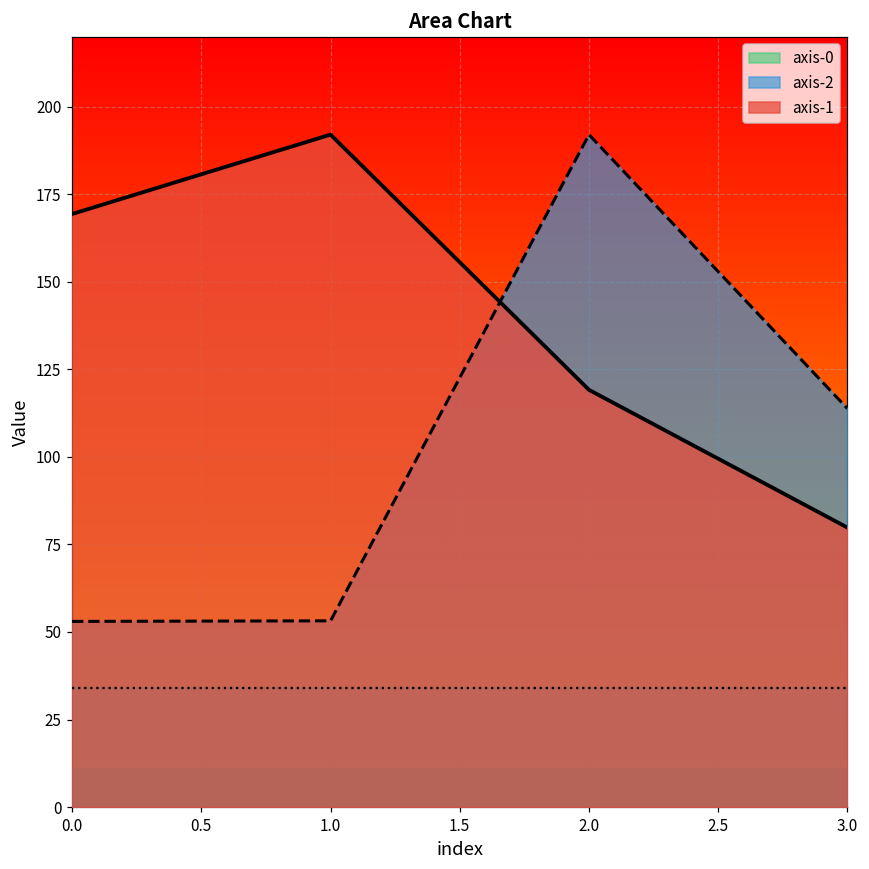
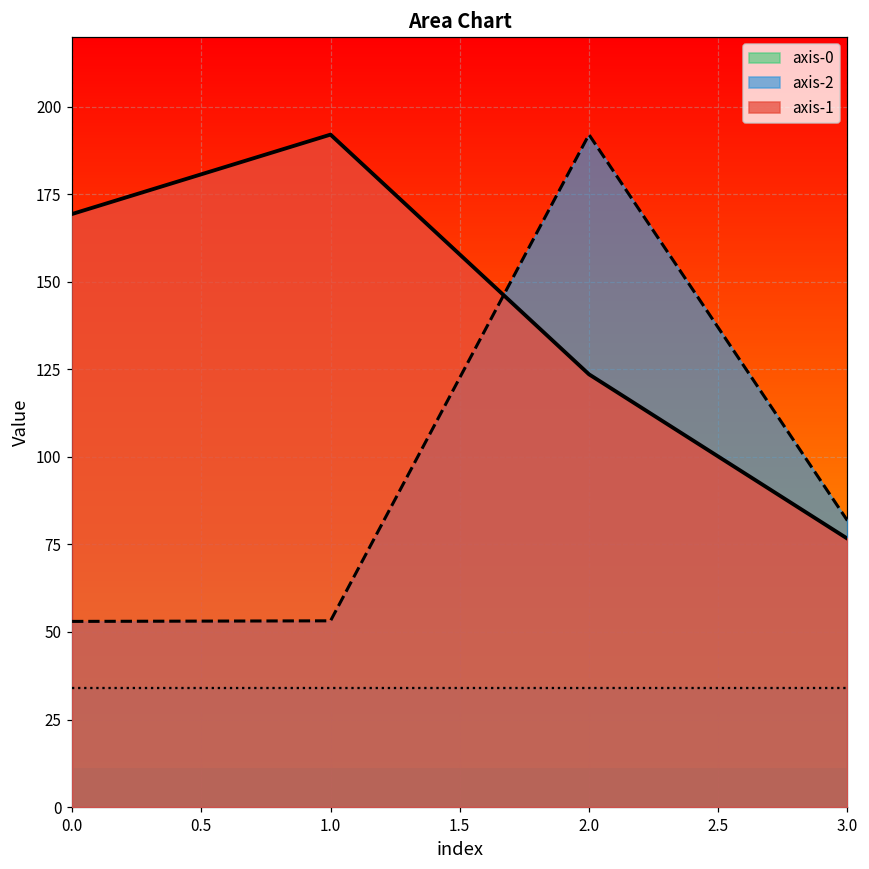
  {
    "axis-0": {
      "0.0": 34,
      "1.0": 34,
      "2.0": 34,
      "3.0": 34
    },
    "axis-2": {
      "0.0": 53,
      "1.0": 53,
      "2.0": 192,
-     "3.0": 114
+     "3.0": 82
    },
    "axis-1": {
      "0.0": 169,
      "1.0": 192,
-     "2.0": 119,
-     "3.0": 80
+     "2.0": 124,
+     "3.0": 77
    }
  }
